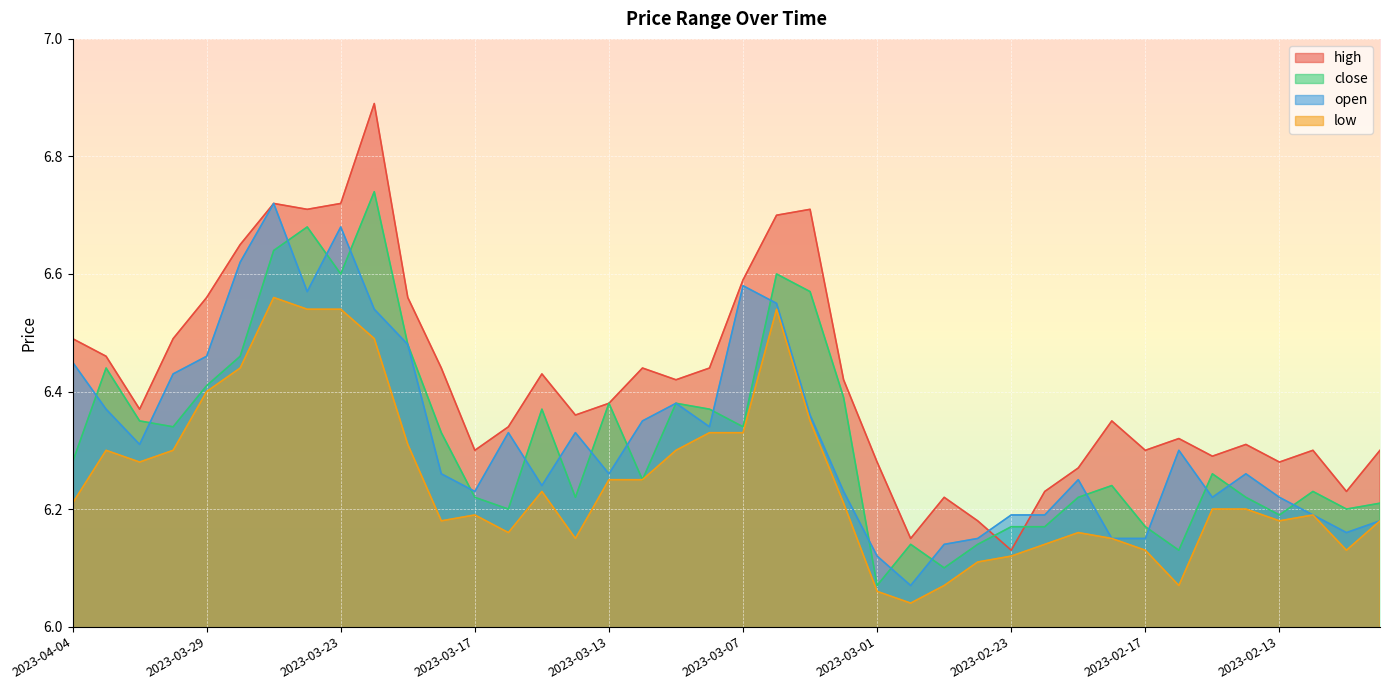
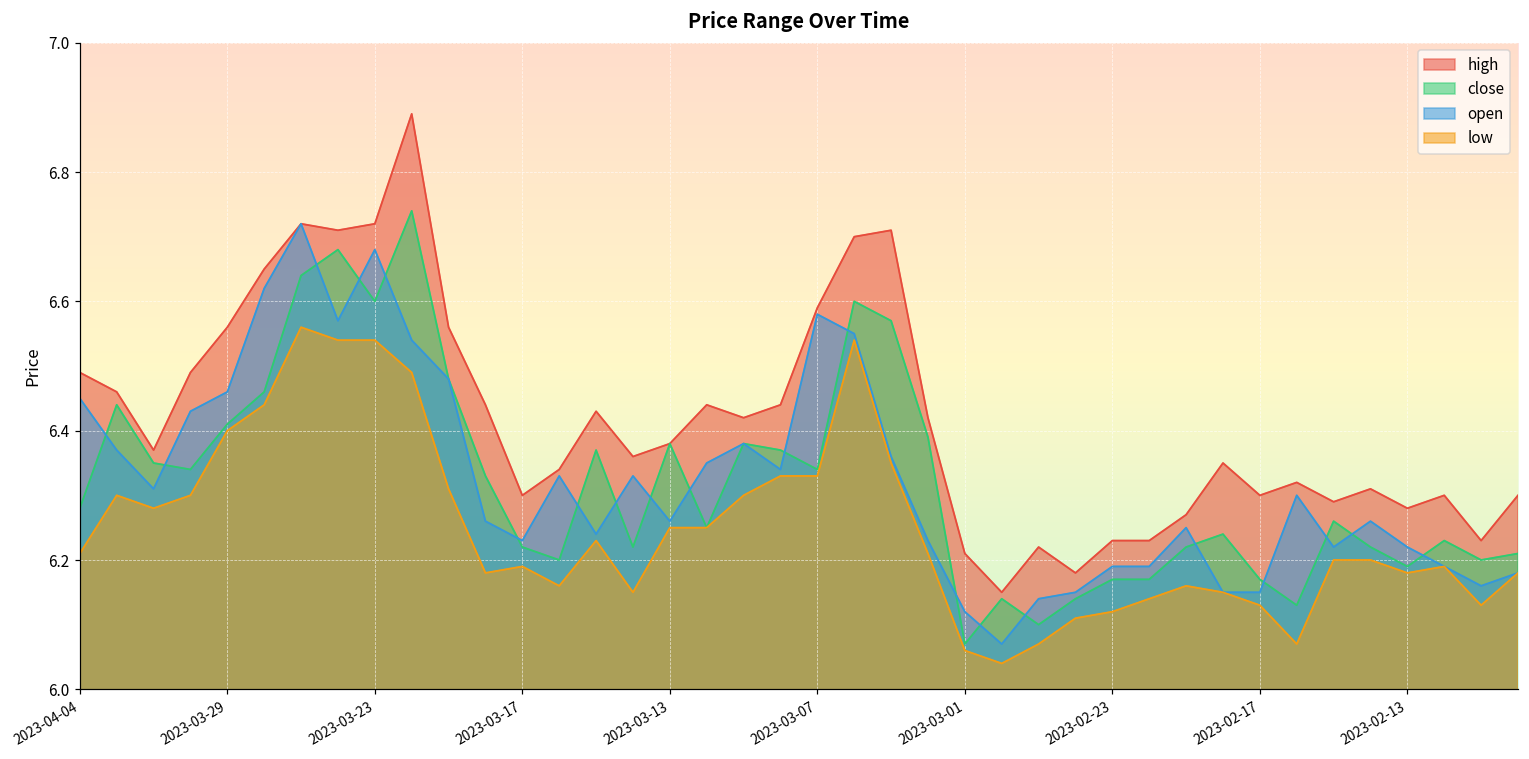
  {
    "high": {
      "2023-04-04": 6.49,
      "2023-03-29": 6.56,
      "2023-03-23": 6.72,
      "2023-03-17": 6.30,
      "2023-03-07": 6.59,
-     "2023-03-01": 6.28,
-     "2023-02-23": 6.13,
+     "2023-03-01": 6.21,
+     "2023-02-23": 6.23,
      "2023-02-17": 6.30,
      "2023-02-13": 6.28
    },
    "close": {
      "2023-04-04": 6.28,
      "2023-03-29": 6.41,
      "2023-03-23": 6.60,
      "2023-03-17": 6.22,
      "2023-03-07": 6.34,
      "2023-03-01": 6.07,
      "2023-02-23": 6.17,
      "2023-02-17": 6.17,
      "2023-02-13": 6.19
    },
    "open": {
      "2023-04-04": 6.45,
      "2023-03-29": 6.46,
      "2023-03-23": 6.68,
      "2023-03-17": 6.23,
      "2023-03-13": 6.26,
      "2023-03-07": 6.58,
      "2023-03-01": 6.12,
      "2023-02-23": 6.19,
      "2023-02-17": 6.15,
      "2023-02-13": 6.22
    },
    "low": {
      "2023-04-04": 6.21,
      "2023-03-29": 6.40,
      "2023-03-23": 6.54,
      "2023-03-17": 6.19,
      "2023-03-13": 6.25,
      "2023-03-07": 6.33,
      "2023-03-01": 6.06,
      "2023-02-23": 6.12,
      "2023-02-17": 6.13,
      "2023-02-13": 6.18
    }
  }
